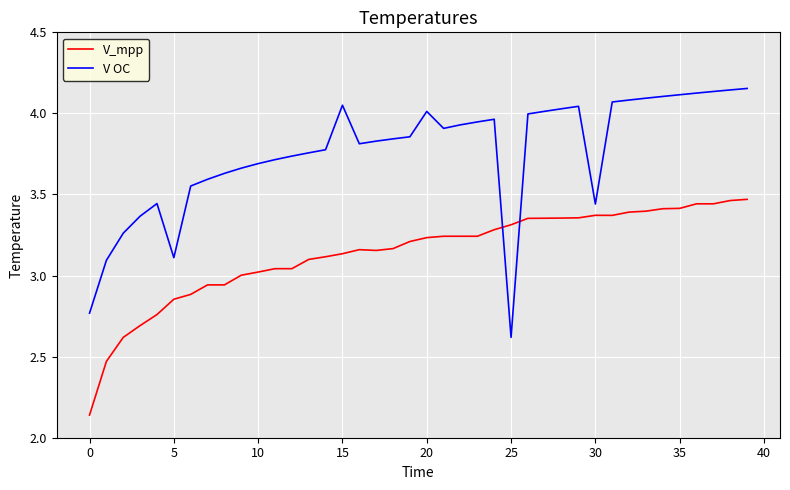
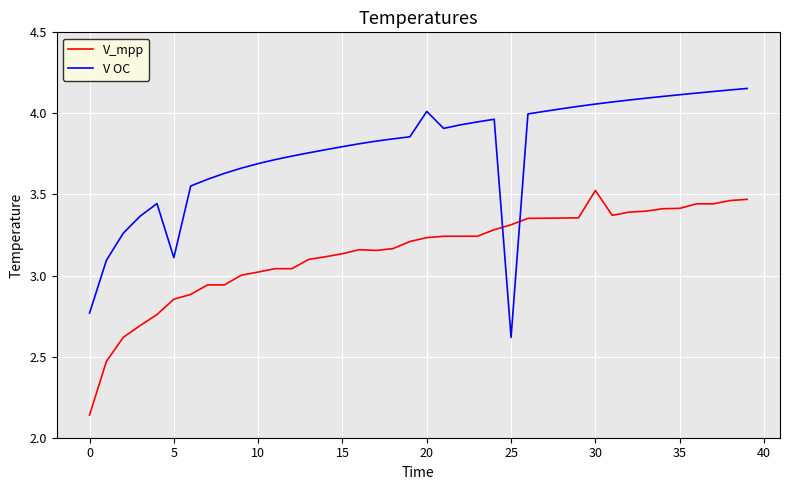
  {
    "V_mpp": {
      "0": 2.14,
      "5": 2.85,
      "10": 3.02,
      "15": 3.13,
      "20": 3.23,
      "25": 3.31,
-     "30": 3.37,
+     "30": 3.52,
      "35": 3.41
    },
    "V OC": {
      "0": 2.77,
      "5": 3.11,
      "10": 3.69,
-     "15": 4.05,
+     "15": 3.79,
      "20": 4.01,
      "25": 2.62,
-     "30": 3.44,
+     "30": 4.06,
      "35": 4.12
    }
  }
